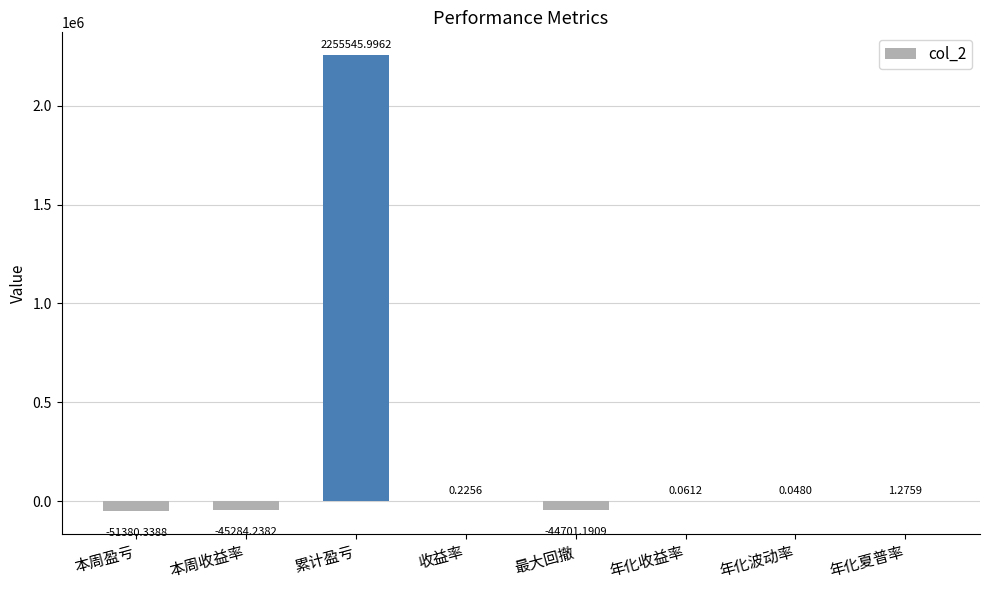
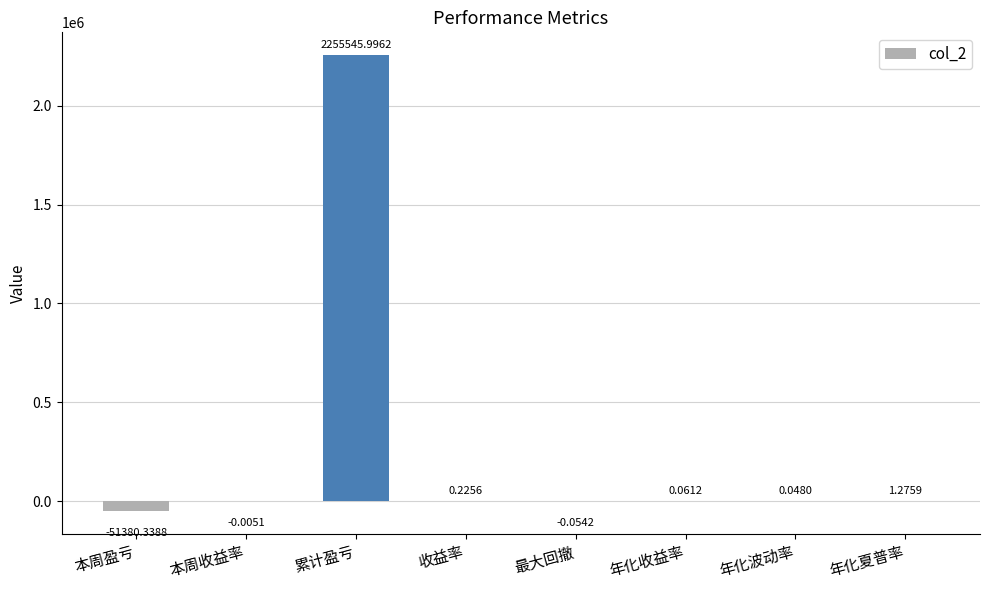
  {
    "本周盈亏": -51380.3388,
-   "本周收益率": -45284.2382,
+   "本周收益率": -0.0051,
    "累计盈亏": 2255545.9962,
    "收益率": 0.2256,
-   "最大回撤": -44701.1909,
+   "最大回撤": -0.0542,
    "年化收益率": 0.0612,
    "年化波动率": 0.0480,
    "年化夏普率": 1.2759
  }
